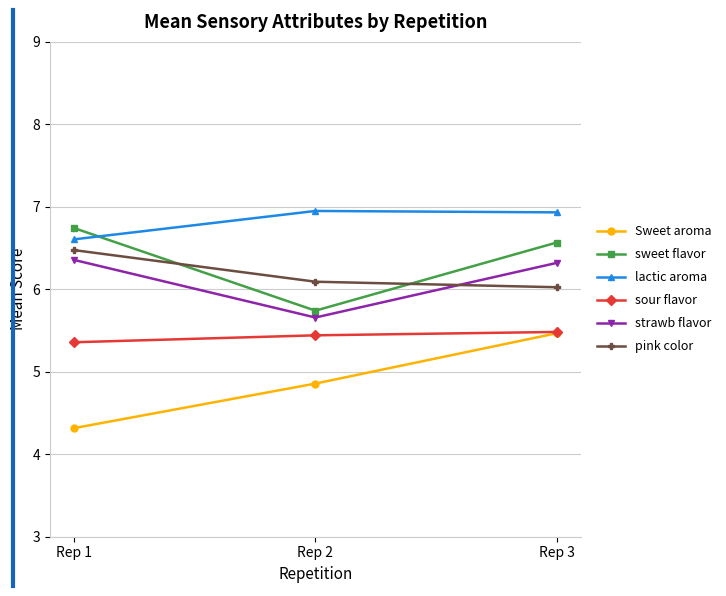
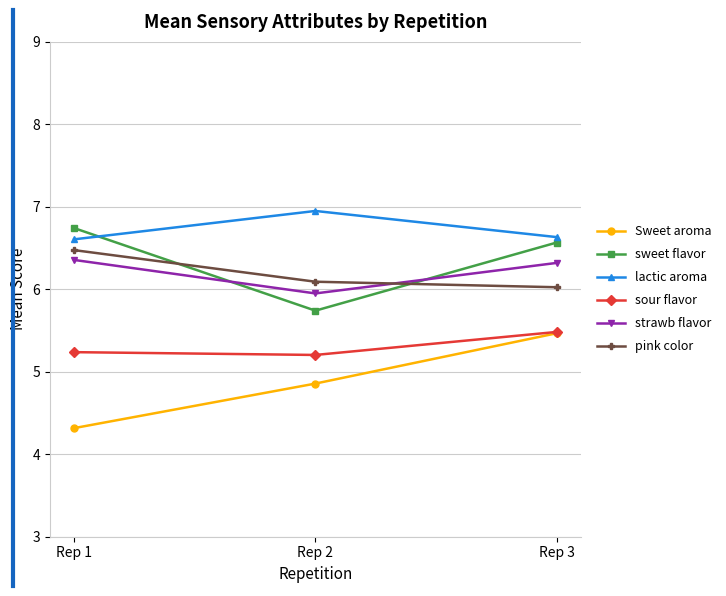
  {
    "Sweet aroma": {
      "Rep 1": 4.3,
      "Rep 2": 4.9
    },
    "sweet flavor": {
      "Rep 1": 6.7,
      "Rep 2": 5.7,
      "Rep 3": 6.6
    },
    "lactic aroma": {
      "Rep 1": 6.6,
      "Rep 2": 7.0,
-     "Rep 3": 6.9
+     "Rep 3": 6.6
    },
    "sour flavor": {
-     "Rep 1": 5.4,
-     "Rep 2": 5.4
+     "Rep 1": 5.2,
+     "Rep 2": 5.2
    },
    "strawb flavor": {
      "Rep 1": 6.4,
-     "Rep 2": 5.7,
+     "Rep 2": 6.0,
      "Rep 3": 6.3
    },
    "pink color": {
      "Rep 1": 6.5,
      "Rep 2": 6.1,
      "Rep 3": 6.0
    }
  }
